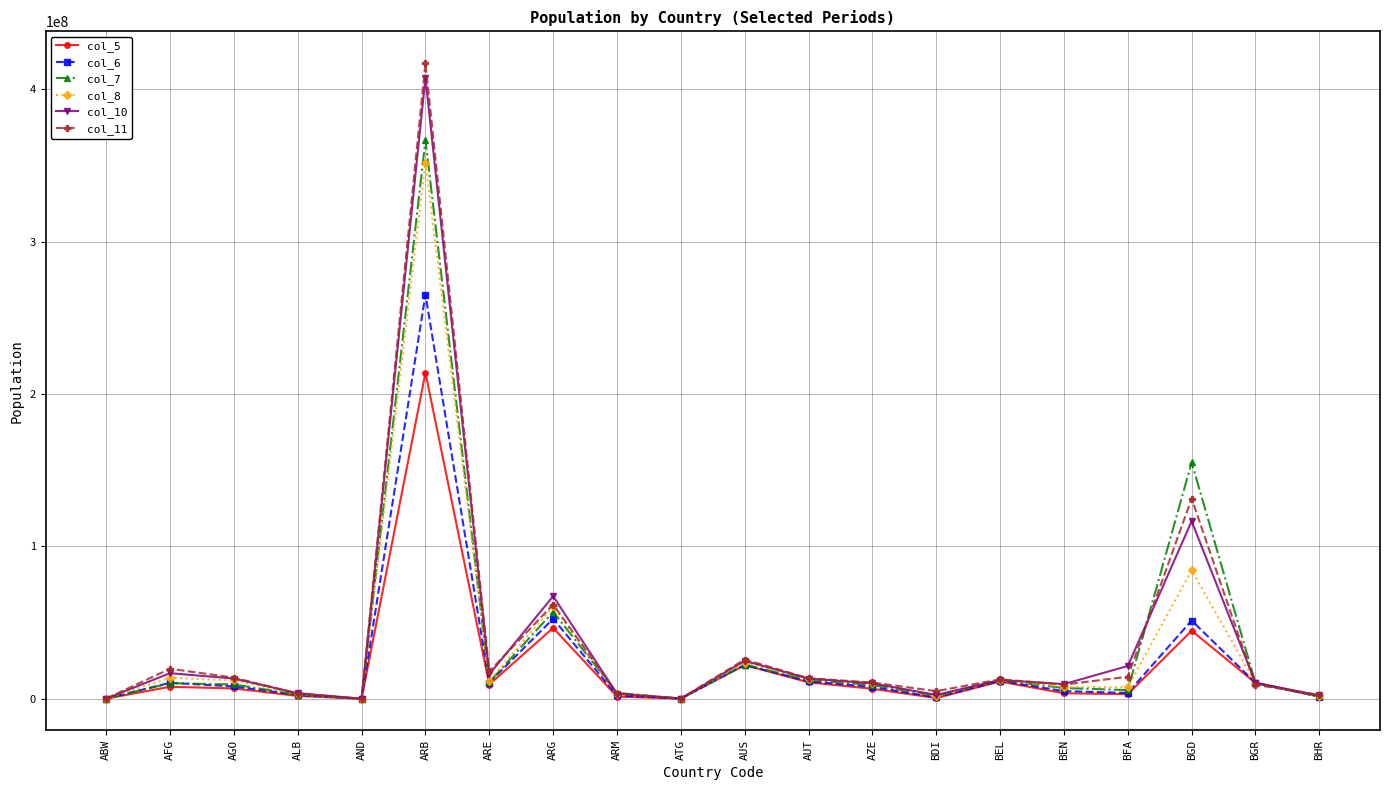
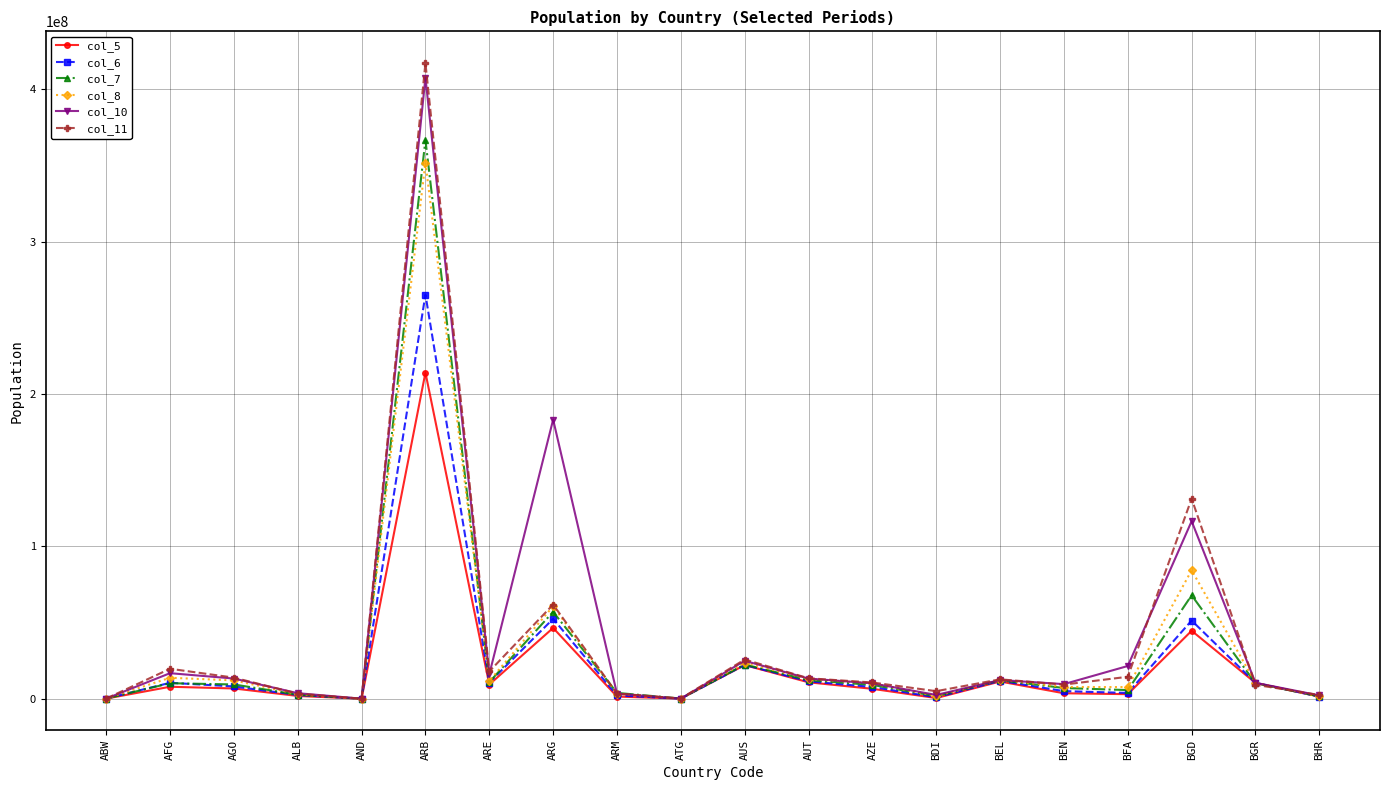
  {
    "col_5": {
      "AFG": 8000000,
      "ARB": 214000000,
      "ARG": 47000000,
      "BGD": 45000000
    },
    "col_6": {
      "ARB": 265000000,
      "ARG": 52000000,
      "BGD": 51000000
    },
    "col_7": {
      "ARB": 367000000,
      "ARG": 57000000,
      "BFA": 6000000,
-     "BGD": 155000000
+     "BGD": 68000000
    },
    "col_8": {
      "AFG": 14000000,
      "ARB": 352000000,
      "BFA": 8000000,
      "BGD": 84000000
    },
    "col_10": {
      "AFG": 17000000,
      "ARB": 408000000,
      "ARE": 16000000,
-     "ARG": 67000000,
+     "ARG": 183000000,
      "BFA": 22000000,
      "BGD": 117000000
    },
    "col_11": {
      "AFG": 20000000,
      "ARB": 417000000,
      "ARE": 18000000,
      "BDI": 5000000,
      "BFA": 14000000,
      "BGD": 131000000
    }
  }
